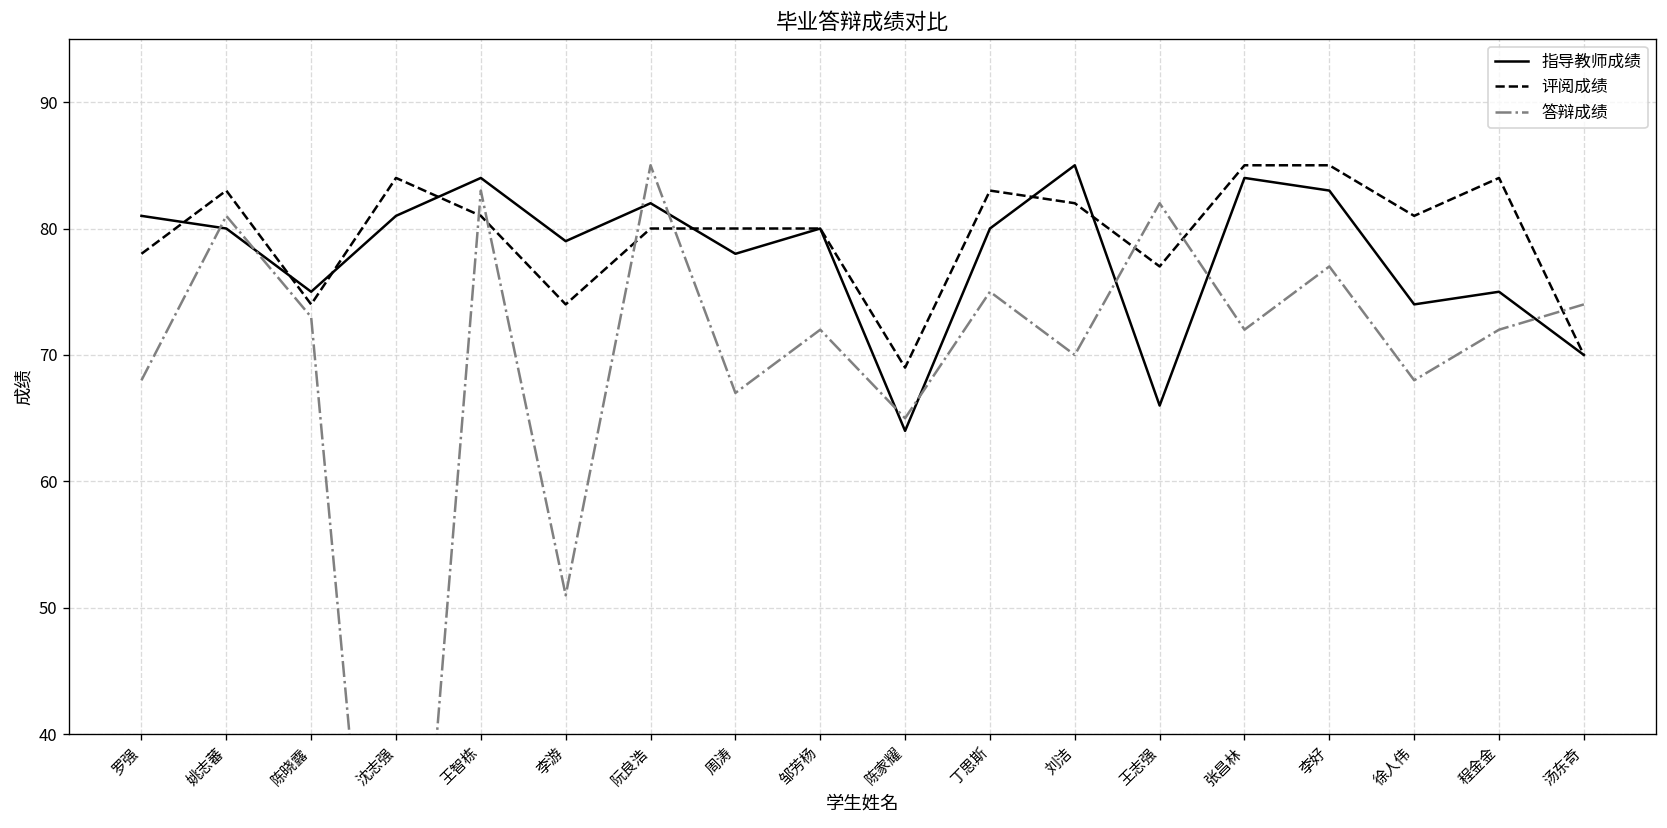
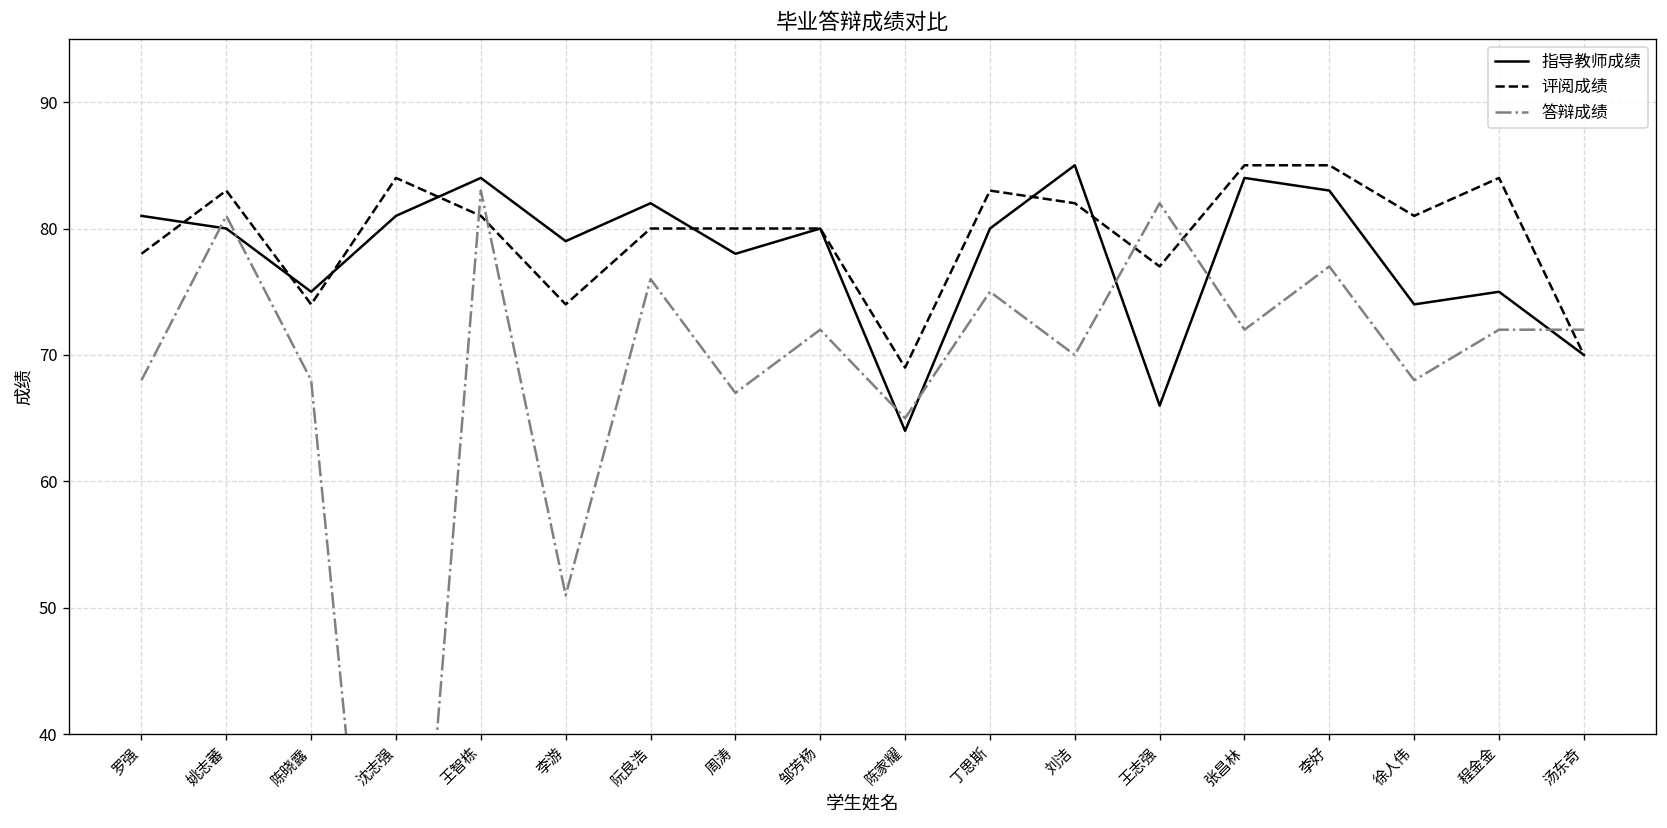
  {
    "答辩成绩": {
      "罗强": 68,
      "姚志蕃": 81,
-     "陈晓露": 73,
+     "陈晓露": 68,
      "王智栋": 83,
      "李游": 51,
-     "阮良浩": 85,
+     "阮良浩": 76,
      "周涛": 67,
      "邹芳杨": 72,
      "陈家耀": 65,
      "丁思斯": 75,
      "刘洁": 70,
      "王志强": 82,
      "张昌林": 72,
      "李好": 77,
      "徐人伟": 68,
      "程金金": 72,
-     "汤东奇": 74
+     "汤东奇": 72
    }
  }
